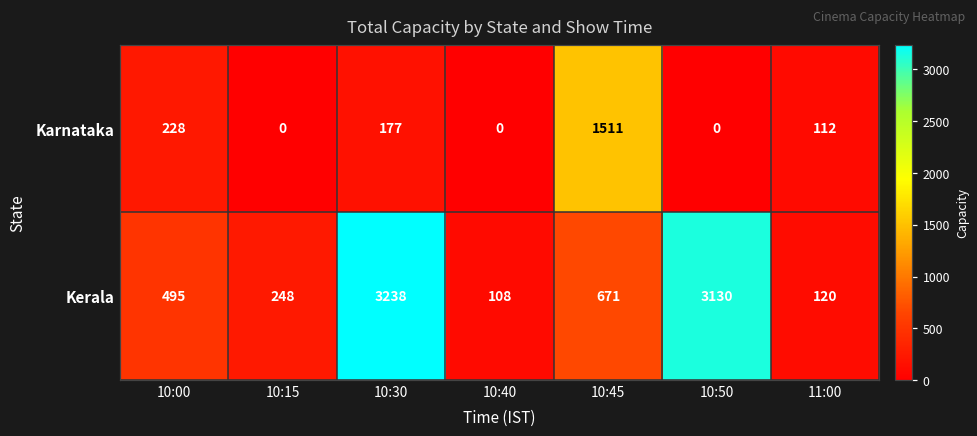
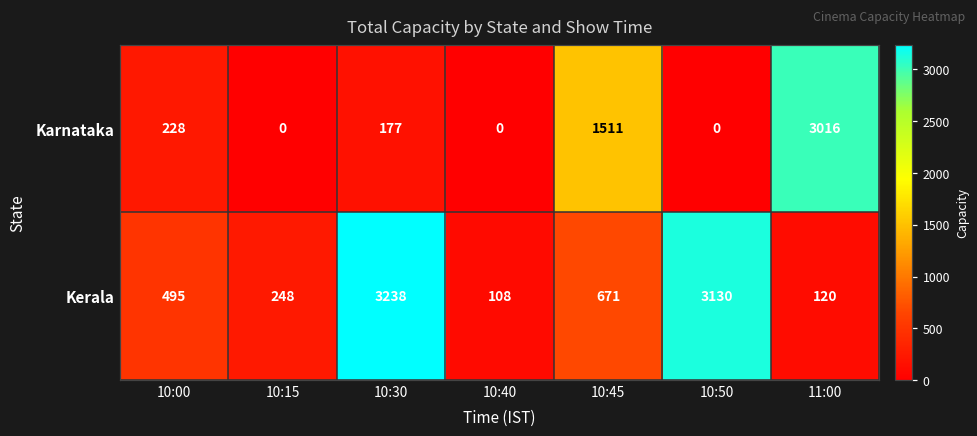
  {
    "Karnataka": {
      "10:00": 228,
      "10:15": 0,
      "10:30": 177,
      "10:40": 0,
      "10:45": 1511,
      "10:50": 0,
-     "11:00": 112
+     "11:00": 3016
    },
    "Kerala": {
      "10:00": 495,
      "10:15": 248,
      "10:30": 3238,
      "10:40": 108,
      "10:45": 671,
      "10:50": 3130,
      "11:00": 120
    }
  }
